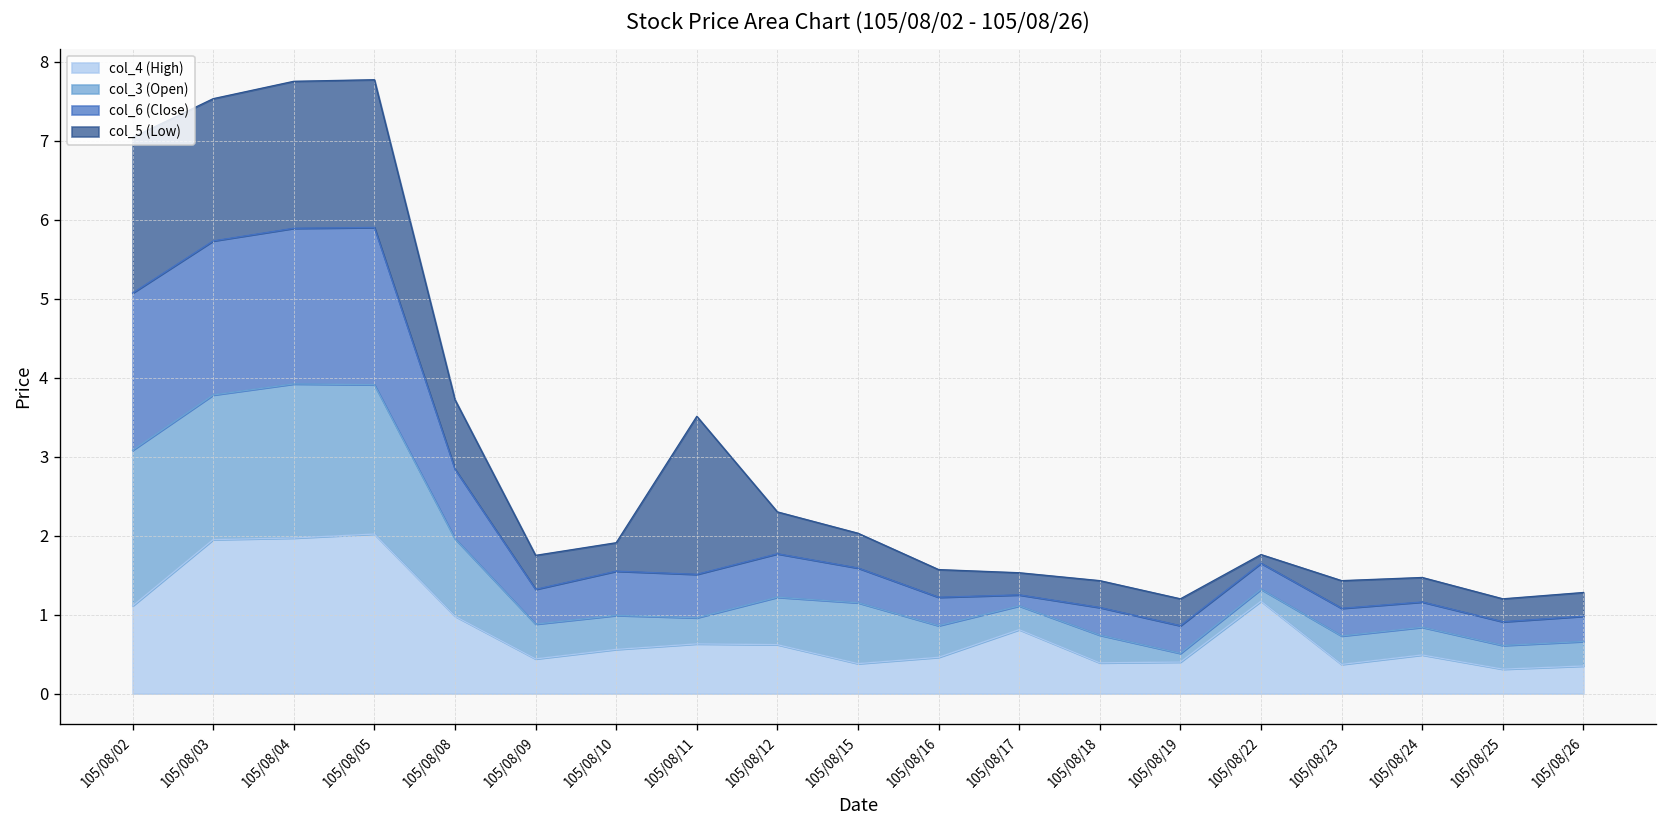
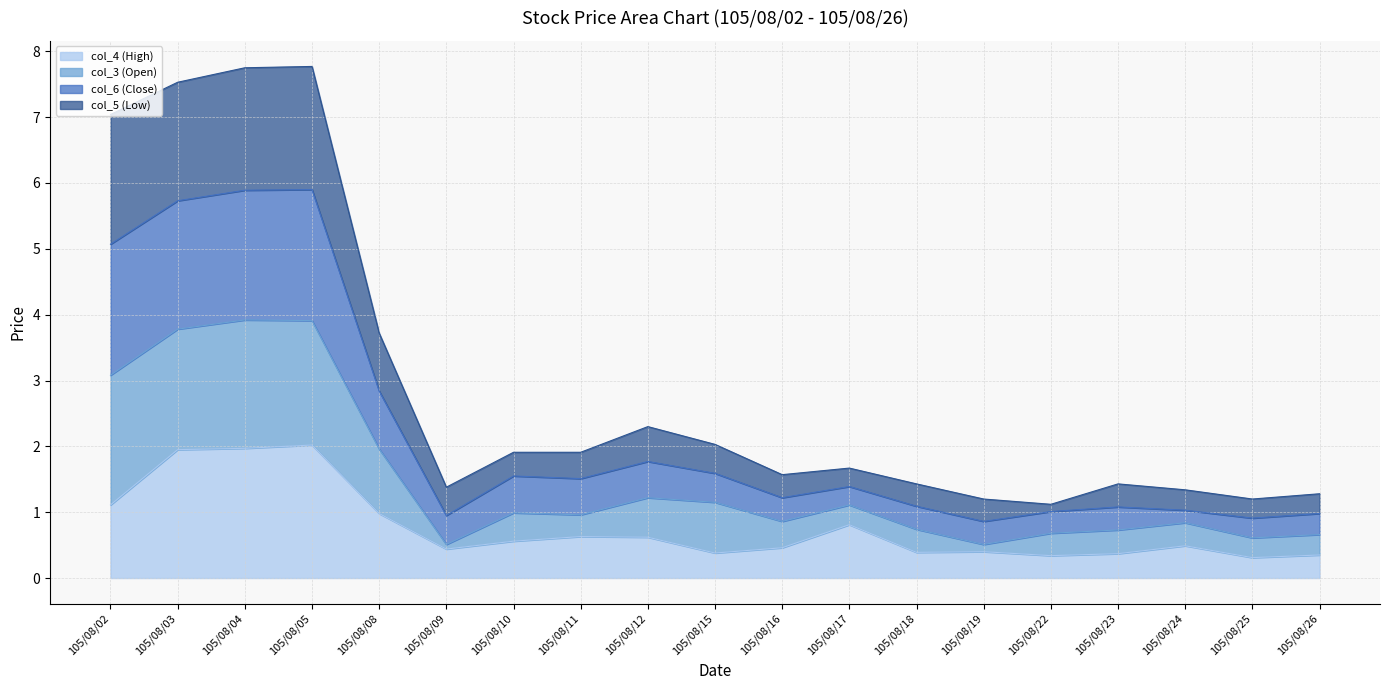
  {
    "col_4 (High)": {
      "105/08/02": 1.1,
      "105/08/03": 2.0,
      "105/08/04": 2.0,
      "105/08/05": 2.0,
      "105/08/08": 1.0,
      "105/08/09": 0.4,
      "105/08/10": 0.6,
      "105/08/11": 0.6,
      "105/08/12": 0.6,
      "105/08/15": 0.4,
      "105/08/16": 0.5,
      "105/08/17": 0.8,
      "105/08/18": 0.4,
      "105/08/19": 0.4,
-     "105/08/22": 1.2,
+     "105/08/22": 0.3,
      "105/08/23": 0.4,
      "105/08/24": 0.5,
      "105/08/25": 0.3,
      "105/08/26": 0.4
    },
    "col_3 (Open)": {
      "105/08/02": 2.0,
      "105/08/03": 1.8,
      "105/08/04": 2.0,
      "105/08/05": 1.9,
      "105/08/08": 1.0,
-     "105/08/09": 0.4,
+     "105/08/09": 0.1,
      "105/08/10": 0.4,
      "105/08/11": 0.3,
      "105/08/12": 0.6,
      "105/08/15": 0.8,
      "105/08/16": 0.4,
      "105/08/17": 0.3,
      "105/08/18": 0.4,
      "105/08/19": 0.1,
-     "105/08/22": 0.1,
+     "105/08/22": 0.3,
      "105/08/23": 0.4,
      "105/08/24": 0.4,
      "105/08/25": 0.3,
      "105/08/26": 0.3
    },
    "col_6 (Close)": {
      "105/08/02": 2.0,
      "105/08/03": 2.0,
      "105/08/04": 2.0,
      "105/08/05": 2.0,
      "105/08/08": 0.9,
      "105/08/09": 0.4,
      "105/08/10": 0.6,
      "105/08/11": 0.6,
      "105/08/12": 0.6,
      "105/08/15": 0.4,
      "105/08/16": 0.4,
-     "105/08/17": 0.1,
+     "105/08/17": 0.3,
      "105/08/18": 0.3,
      "105/08/19": 0.4,
      "105/08/22": 0.3,
      "105/08/23": 0.4,
-     "105/08/24": 0.3,
+     "105/08/24": 0.2,
      "105/08/25": 0.3,
      "105/08/26": 0.3
    },
    "col_5 (Low)": {
      "105/08/03": 1.8,
      "105/08/04": 1.9,
      "105/08/05": 1.9,
      "105/08/08": 0.9,
      "105/08/09": 0.4,
      "105/08/10": 0.4,
-     "105/08/11": 2.0,
+     "105/08/11": 0.4,
      "105/08/12": 0.5,
      "105/08/15": 0.4,
      "105/08/16": 0.4,
      "105/08/17": 0.3,
      "105/08/18": 0.3,
      "105/08/19": 0.3,
      "105/08/22": 0.1,
      "105/08/23": 0.4,
      "105/08/24": 0.3,
      "105/08/25": 0.3,
      "105/08/26": 0.3
    }
  }
